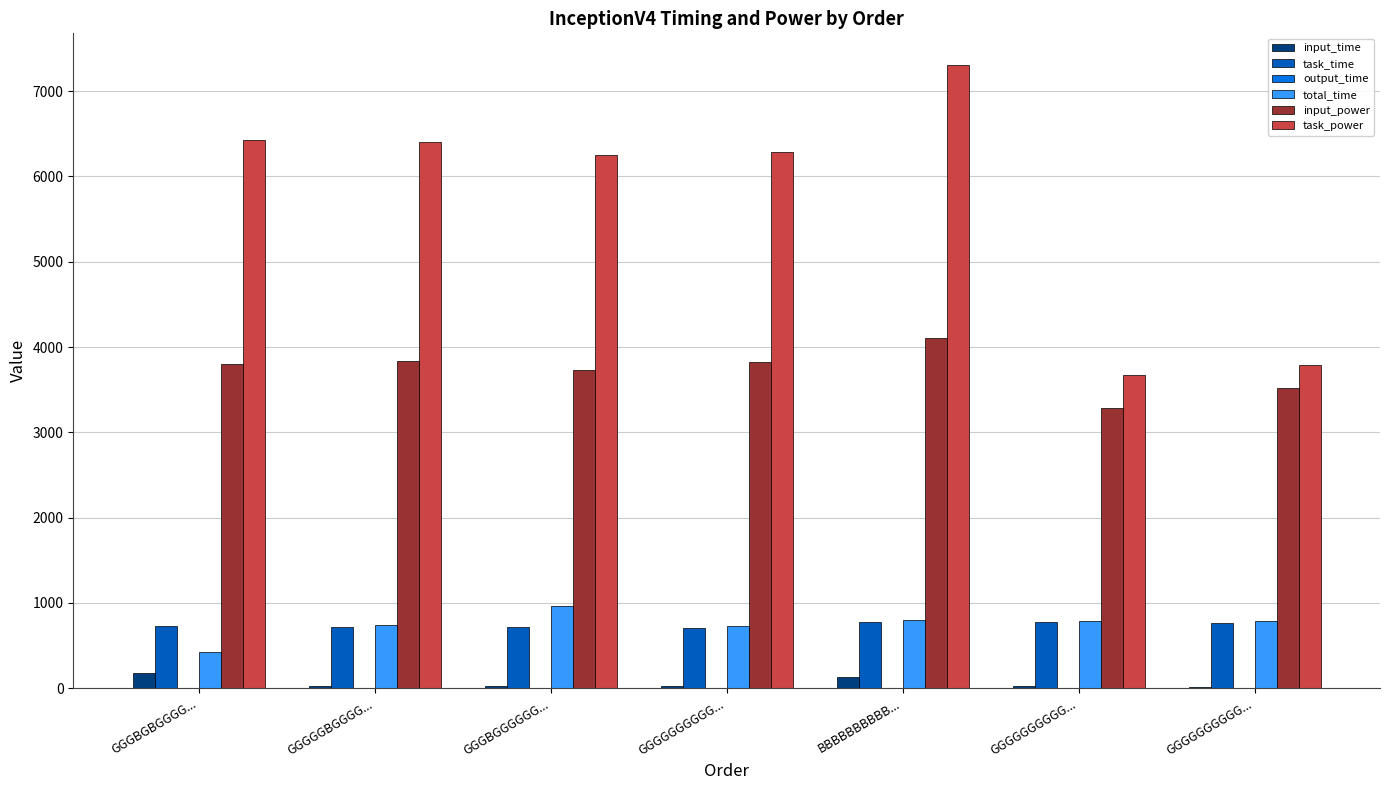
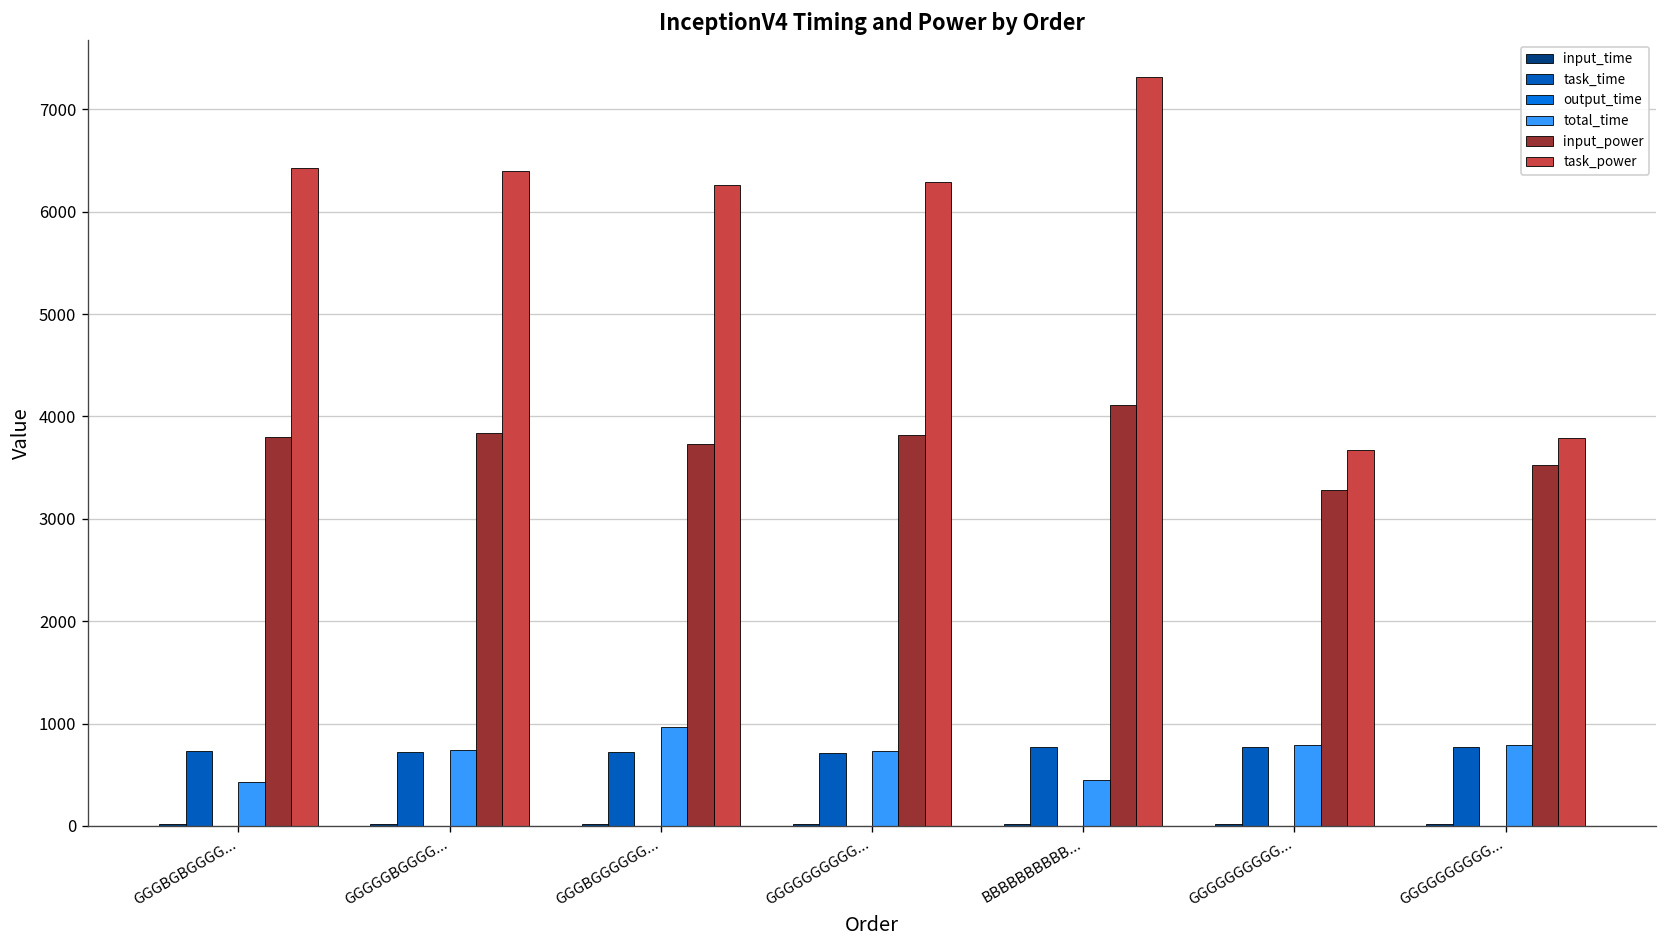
  {
    "input_time": {
-     "GGGBGBGGGG...": 200,
-     "BBBBBBBBBB...": 100
+     "GGGBGBGGGG...": 0,
+     "BBBBBBBBBB...": 0
    },
    "total_time": {
      "GGGBGBGGGG...": 400,
      "GGGGGBGGGG...": 700,
      "GGGBGGGGGG...": 1000,
-     "BBBBBBBBBB...": 800
+     "BBBBBBBBBB...": 500
    }
  }
